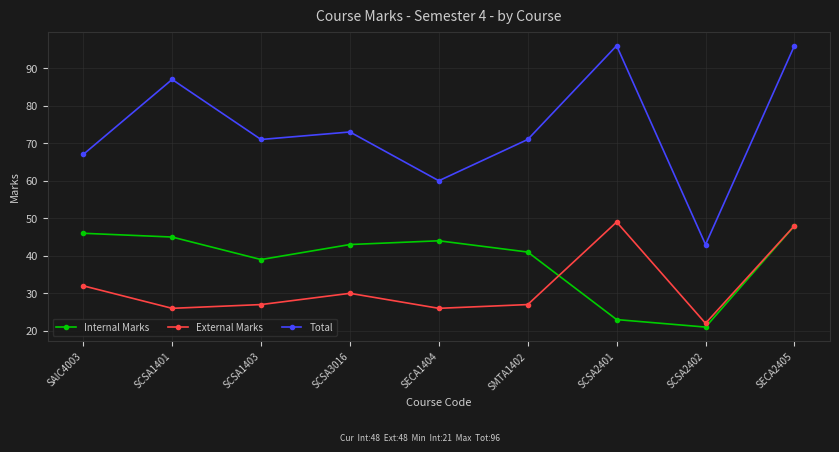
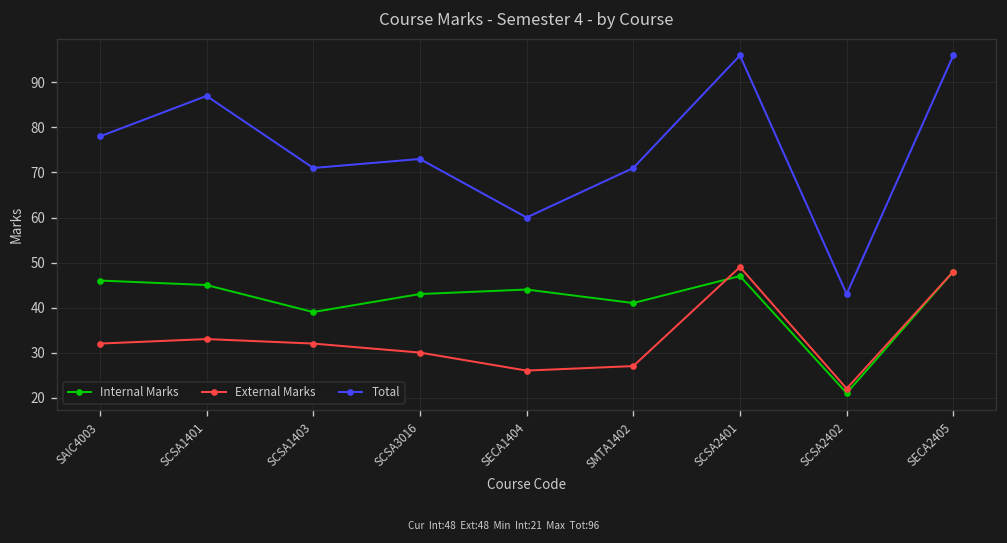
  {
    "Internal Marks": {
      "SAIC4003": 46,
      "SCSA1401": 45,
      "SCSA1403": 39,
      "SCSA3016": 43,
      "SECA1404": 44,
      "SMTA1402": 41,
-     "SCSA2401": 23,
+     "SCSA2401": 47,
      "SCSA2402": 21
    },
    "External Marks": {
      "SAIC4003": 32,
-     "SCSA1401": 26,
-     "SCSA1403": 27,
+     "SCSA1401": 33,
+     "SCSA1403": 32,
      "SCSA3016": 30,
      "SECA1404": 26,
      "SMTA1402": 27,
      "SCSA2401": 49,
      "SCSA2402": 22
    },
    "Total": {
-     "SAIC4003": 67,
+     "SAIC4003": 78,
      "SCSA1401": 87,
      "SCSA1403": 71,
      "SCSA3016": 73,
      "SECA1404": 60,
      "SMTA1402": 71,
      "SCSA2401": 96,
      "SCSA2402": 43,
      "SECA2405": 96
    }
  }
